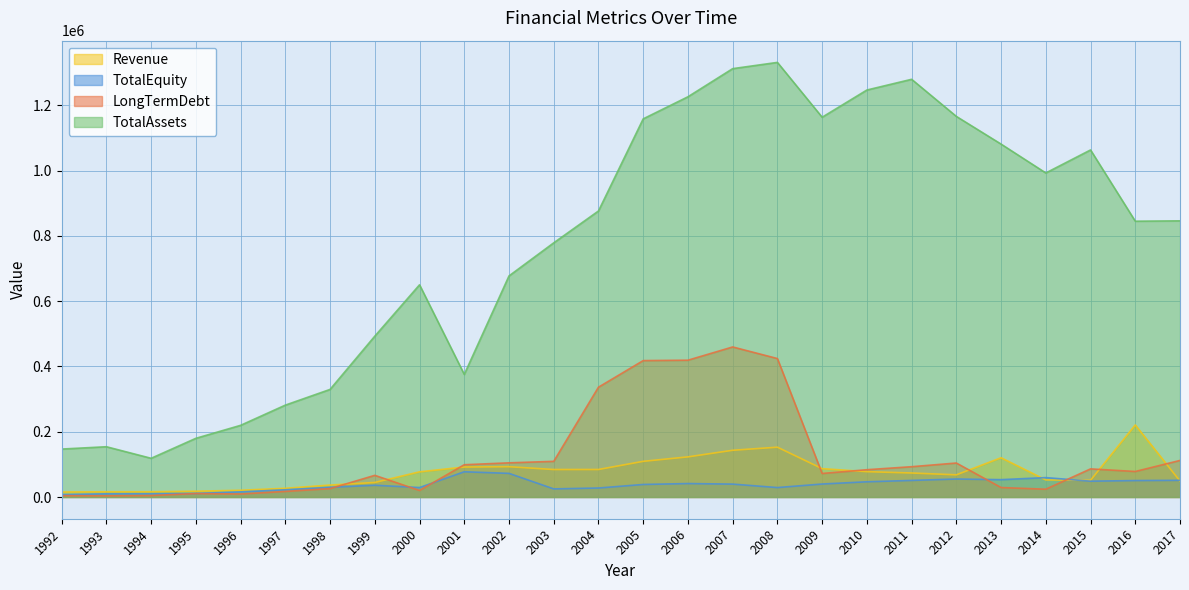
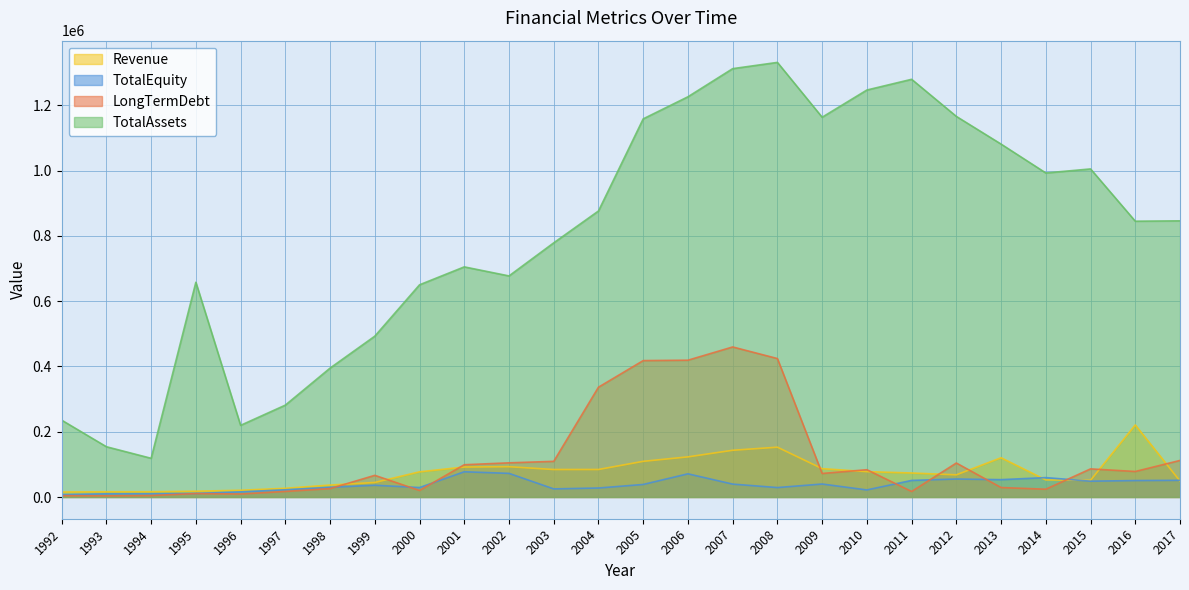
  {
    "Revenue": {
      "1992": 20000,
      "1999": 40000,
      "2000": 80000,
      "2002": 90000,
      "2003": 80000,
      "2004": 80000,
      "2005": 110000,
      "2006": 120000,
      "2007": 140000,
      "2008": 150000,
      "2009": 90000,
      "2011": 70000,
      "2012": 70000,
      "2013": 120000,
      "2016": 220000
    },
    "TotalEquity": {
      "1999": 40000,
      "2000": 30000,
      "2001": 80000,
      "2002": 70000,
      "2003": 20000,
      "2004": 30000,
      "2005": 40000,
-     "2006": 40000,
+     "2006": 70000,
      "2007": 40000,
      "2008": 30000,
      "2009": 40000,
-     "2010": 50000,
+     "2010": 20000,
      "2011": 50000,
      "2012": 60000,
      "2013": 50000,
      "2016": 50000
    },
    "LongTermDebt": {
      "1999": 70000,
      "2000": 20000,
      "2002": 100000,
      "2003": 110000,
      "2004": 340000,
      "2005": 420000,
      "2006": 420000,
      "2007": 460000,
      "2008": 420000,
      "2009": 70000,
-     "2011": 90000,
+     "2011": 20000,
      "2012": 100000,
      "2013": 30000,
      "2014": 20000,
      "2015": 90000,
      "2016": 80000,
      "2017": 110000
    },
    "TotalAssets": {
-     "1992": 150000,
+     "1992": 240000,
      "1993": 150000,
      "1994": 120000,
-     "1995": 180000,
+     "1995": 660000,
      "1996": 220000,
      "1997": 280000,
-     "1998": 330000,
+     "1998": 390000,
      "1999": 490000,
      "2000": 650000,
-     "2001": 380000,
+     "2001": 710000,
      "2002": 680000,
      "2003": 780000,
      "2004": 880000,
      "2005": 1160000,
      "2006": 1230000,
      "2007": 1310000,
      "2008": 1330000,
      "2009": 1160000,
      "2010": 1250000,
      "2011": 1280000,
      "2012": 1170000,
      "2013": 1080000,
      "2014": 990000,
-     "2015": 1060000,
+     "2015": 1010000,
      "2016": 850000,
      "2017": 850000
    }
  }
